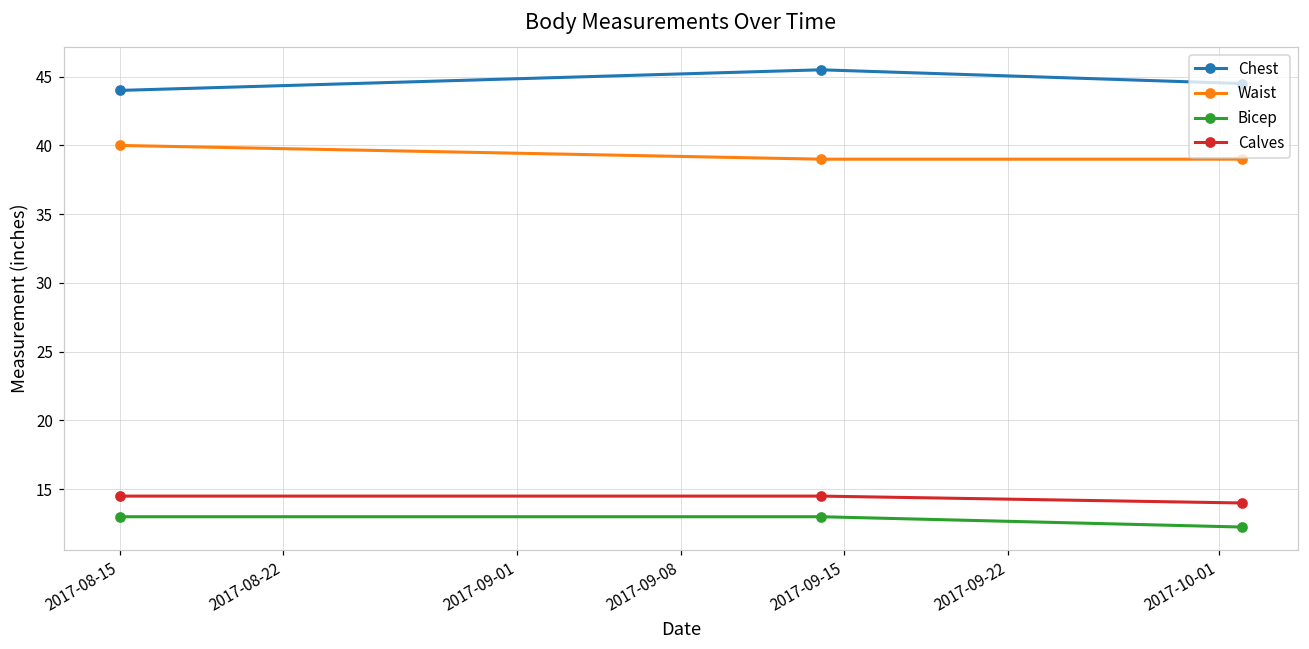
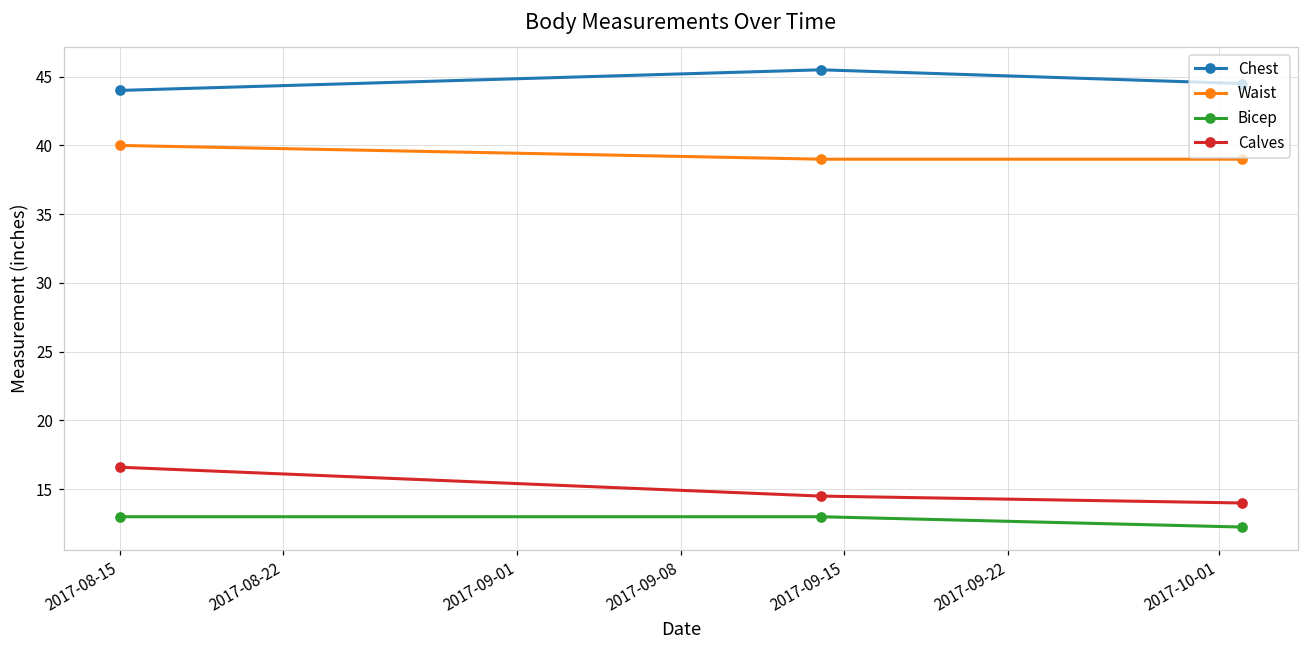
  {
    "Chest": {
      "2017-08-15": 44.0
    },
    "Waist": {
      "2017-08-15": 40.0
    },
    "Bicep": {
      "2017-08-15": 13.0
    },
    "Calves": {
-     "2017-08-15": 14.5
+     "2017-08-15": 16.6
    }
  }
